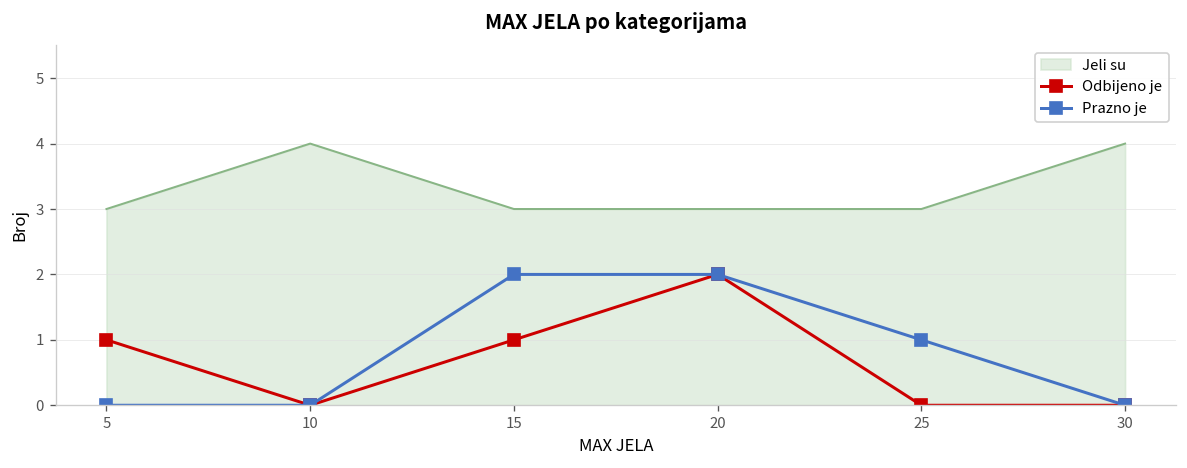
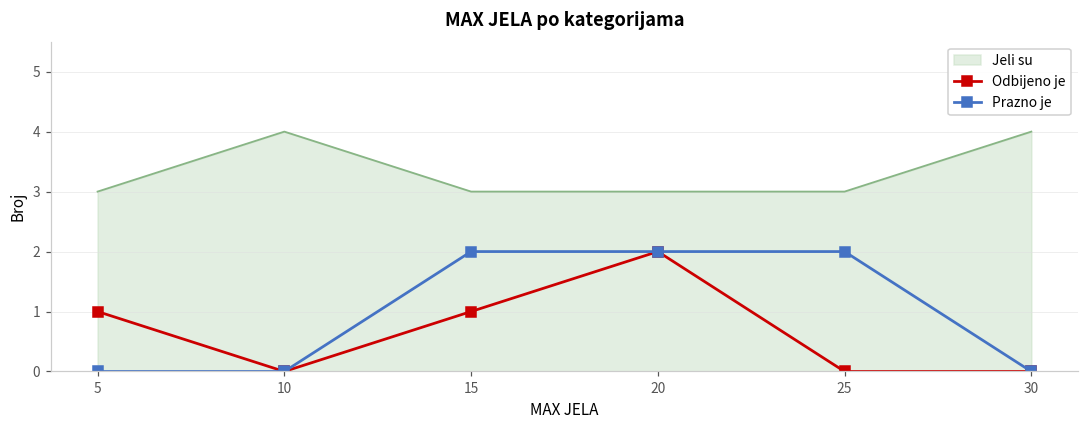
  {
    "Jeli su": {
      "5": 3,
      "10": 4,
      "15": 3,
      "20": 3,
      "25": 3,
      "30": 4
    },
    "Odbijeno je": {
      "5": 1,
      "15": 1,
      "25": 0
    },
    "Prazno je": {
      "5": 0,
      "15": 2,
-     "25": 1
+     "25": 2
    }
  }
